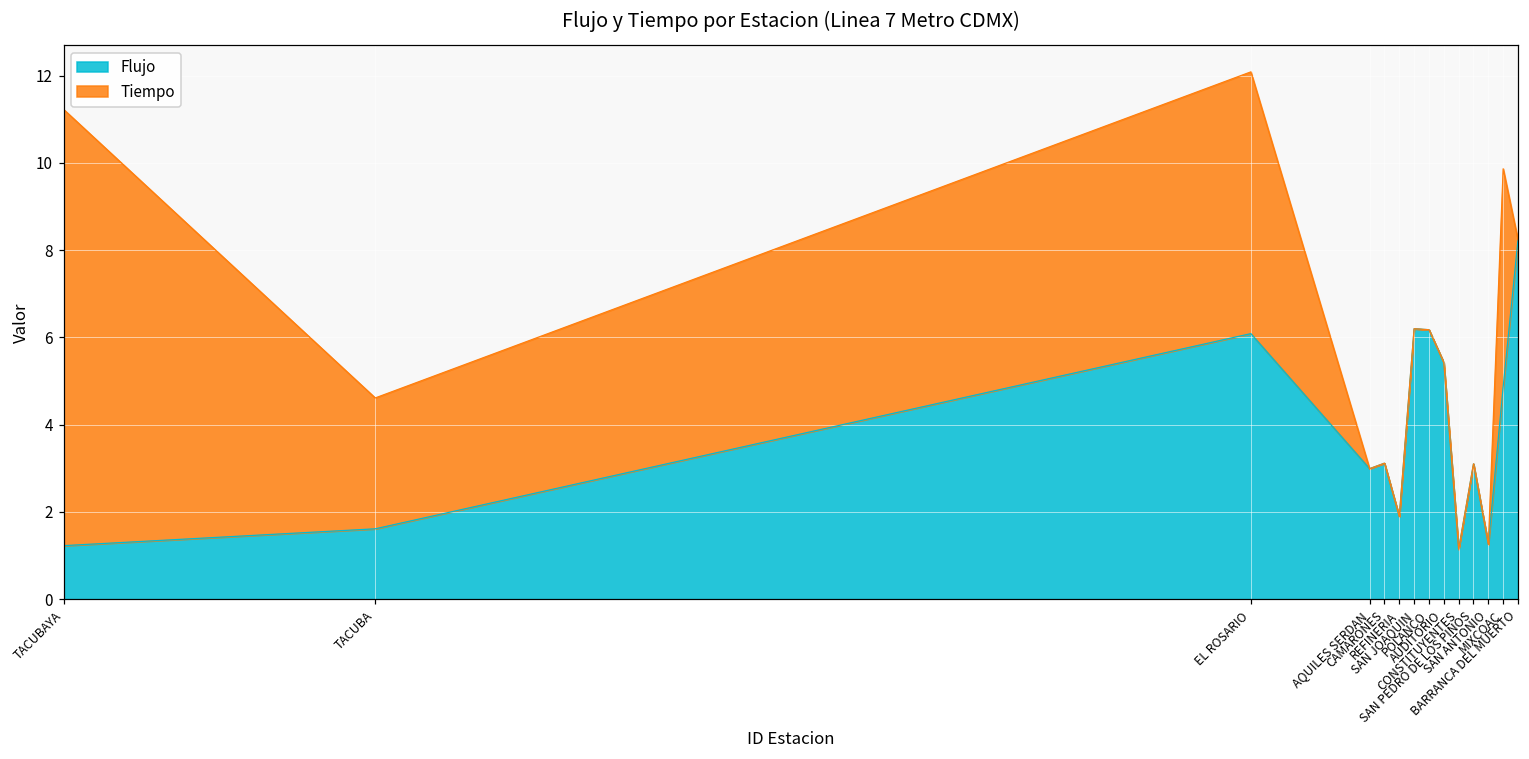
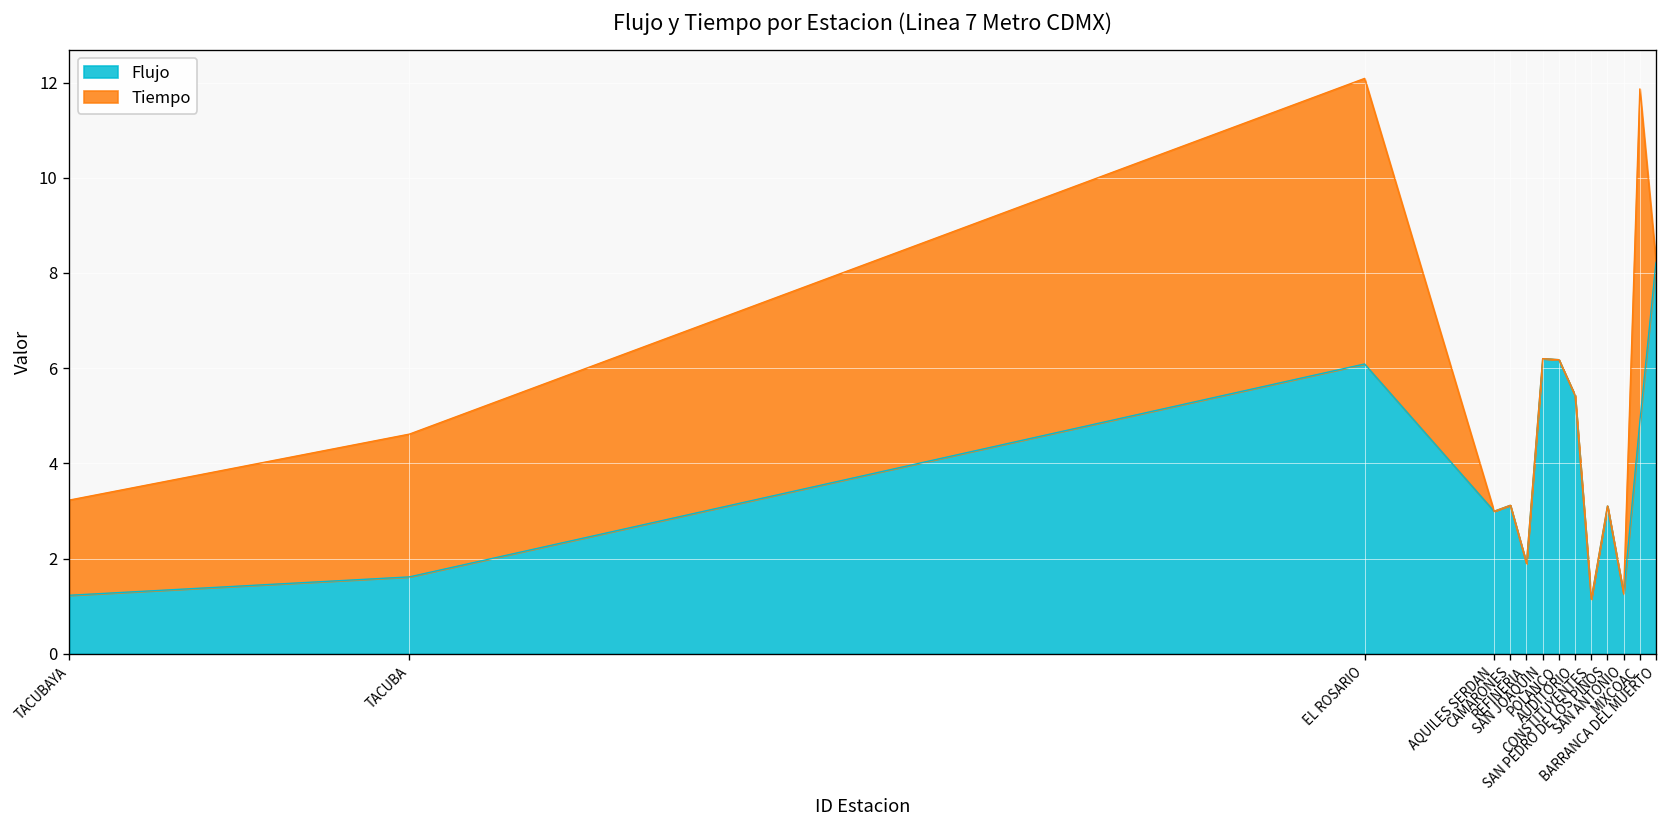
  {
    "Flujo": {
      "TACUBAYA": 1.2,
      "TACUBA": 1.6,
      "EL ROSARIO": 6.1,
      "MIXCOAC": 4.9
    },
    "Tiempo": {
-     "TACUBAYA": 10,
+     "TACUBAYA": 2,
      "TACUBA": 3,
      "EL ROSARIO": 6,
-     "MIXCOAC": 5
+     "MIXCOAC": 7
    }
  }
